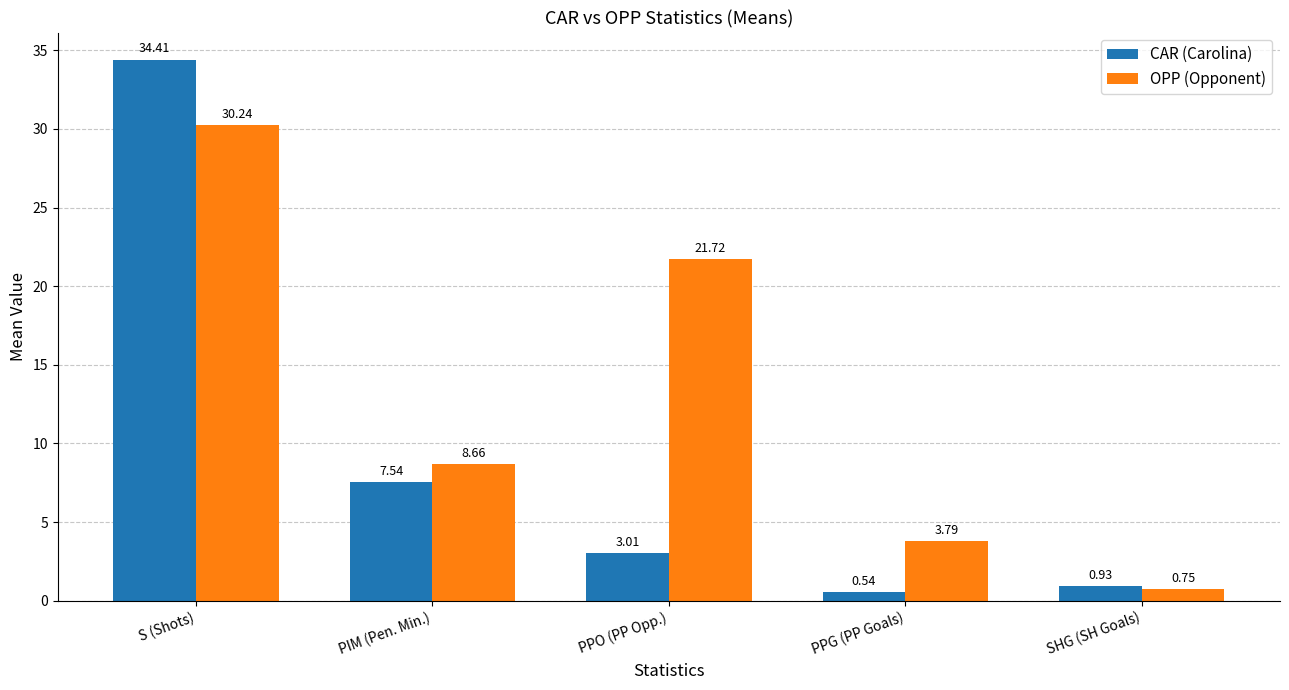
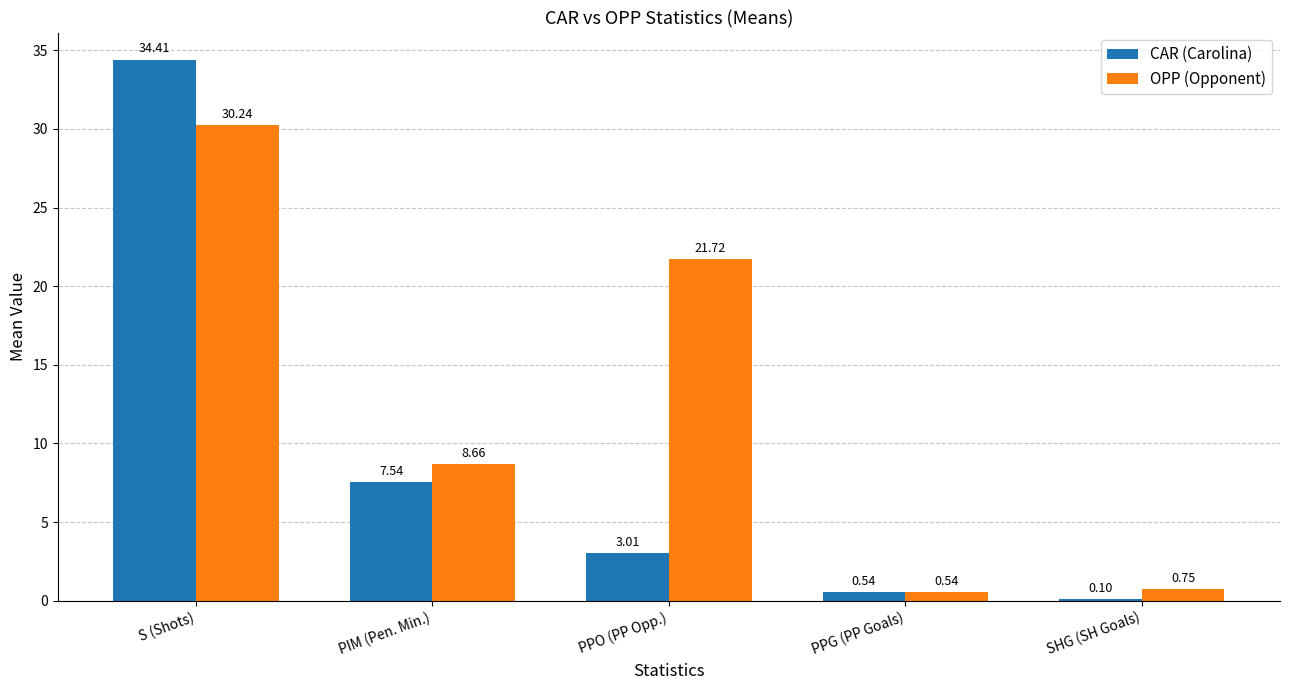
  {
    "CAR (Carolina)": {
      "S (Shots)": 34.41,
      "PIM (Pen. Min.)": 7.54,
      "PPO (PP Opp.)": 3.01,
      "PPG (PP Goals)": 0.54,
-     "SHG (SH Goals)": 0.93
+     "SHG (SH Goals)": 0.10
    },
    "OPP (Opponent)": {
      "S (Shots)": 30.24,
      "PIM (Pen. Min.)": 8.66,
      "PPO (PP Opp.)": 21.72,
-     "PPG (PP Goals)": 3.79,
+     "PPG (PP Goals)": 0.54,
      "SHG (SH Goals)": 0.75
    }
  }
